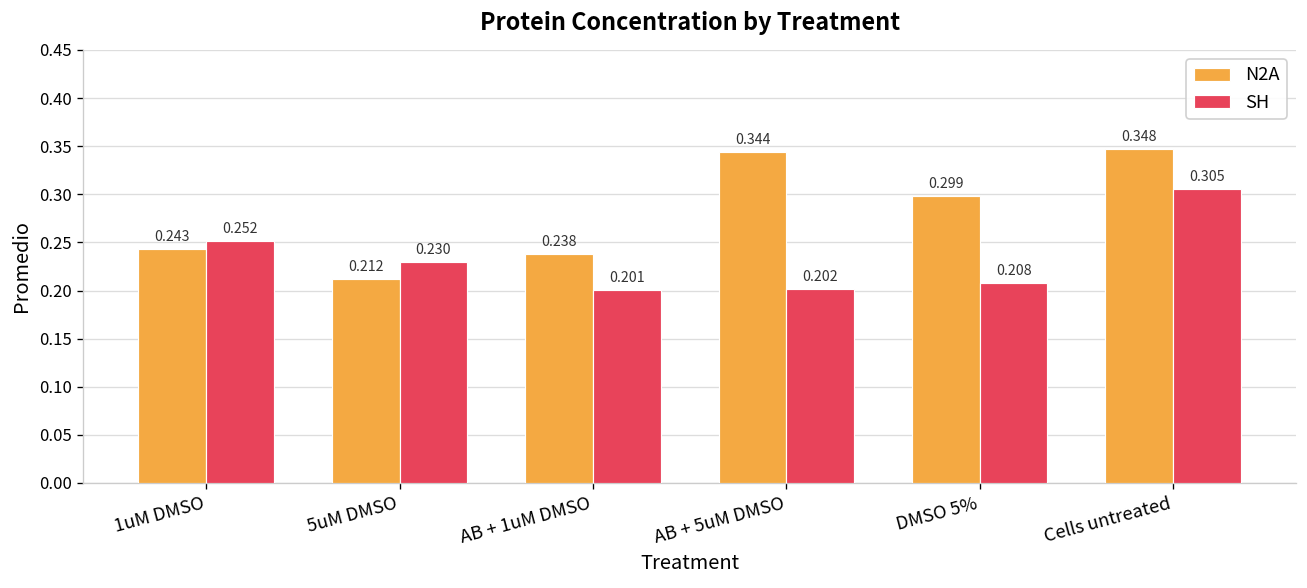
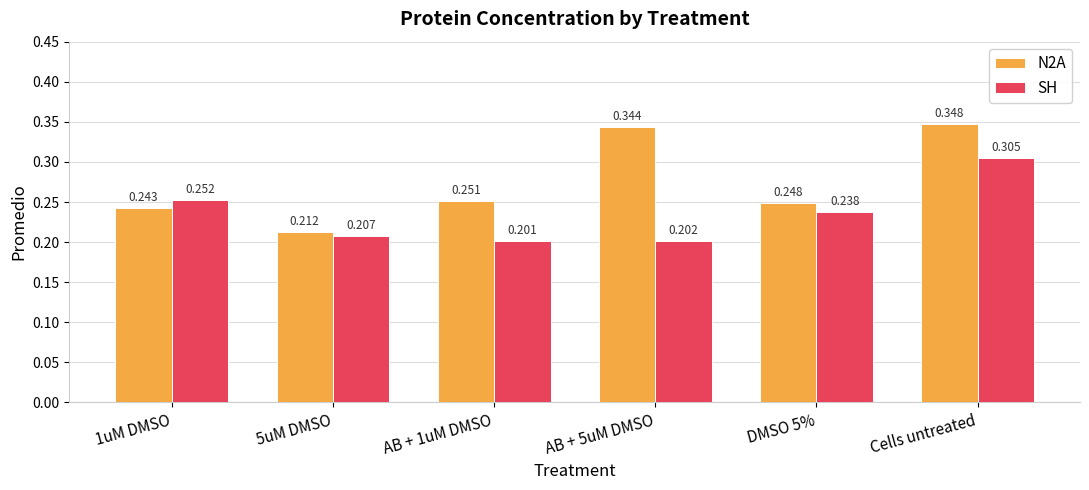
  {
    "N2A": {
      "1uM DMSO": 0.243,
      "5uM DMSO": 0.212,
-     "AB + 1uM DMSO": 0.238,
+     "AB + 1uM DMSO": 0.251,
      "AB + 5uM DMSO": 0.344,
-     "DMSO 5%": 0.299,
+     "DMSO 5%": 0.248,
      "Cells untreated": 0.348
    },
    "SH": {
      "1uM DMSO": 0.252,
-     "5uM DMSO": 0.230,
+     "5uM DMSO": 0.207,
      "AB + 1uM DMSO": 0.201,
      "AB + 5uM DMSO": 0.202,
-     "DMSO 5%": 0.208,
+     "DMSO 5%": 0.238,
      "Cells untreated": 0.305
    }
  }
